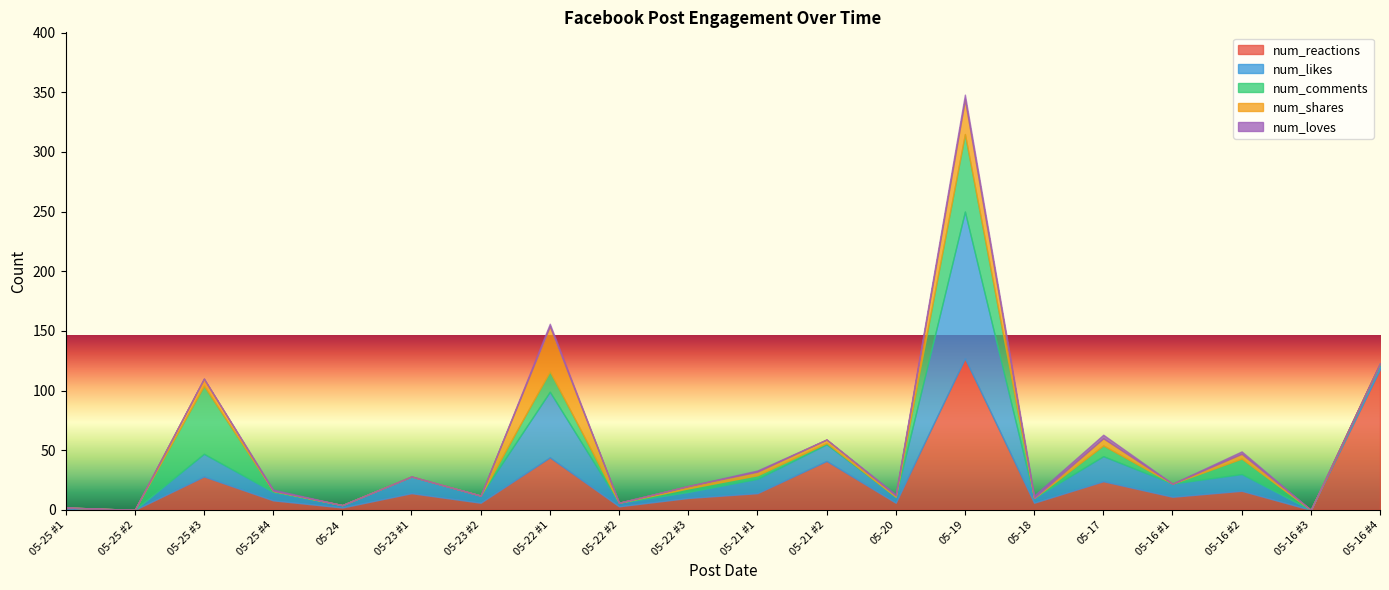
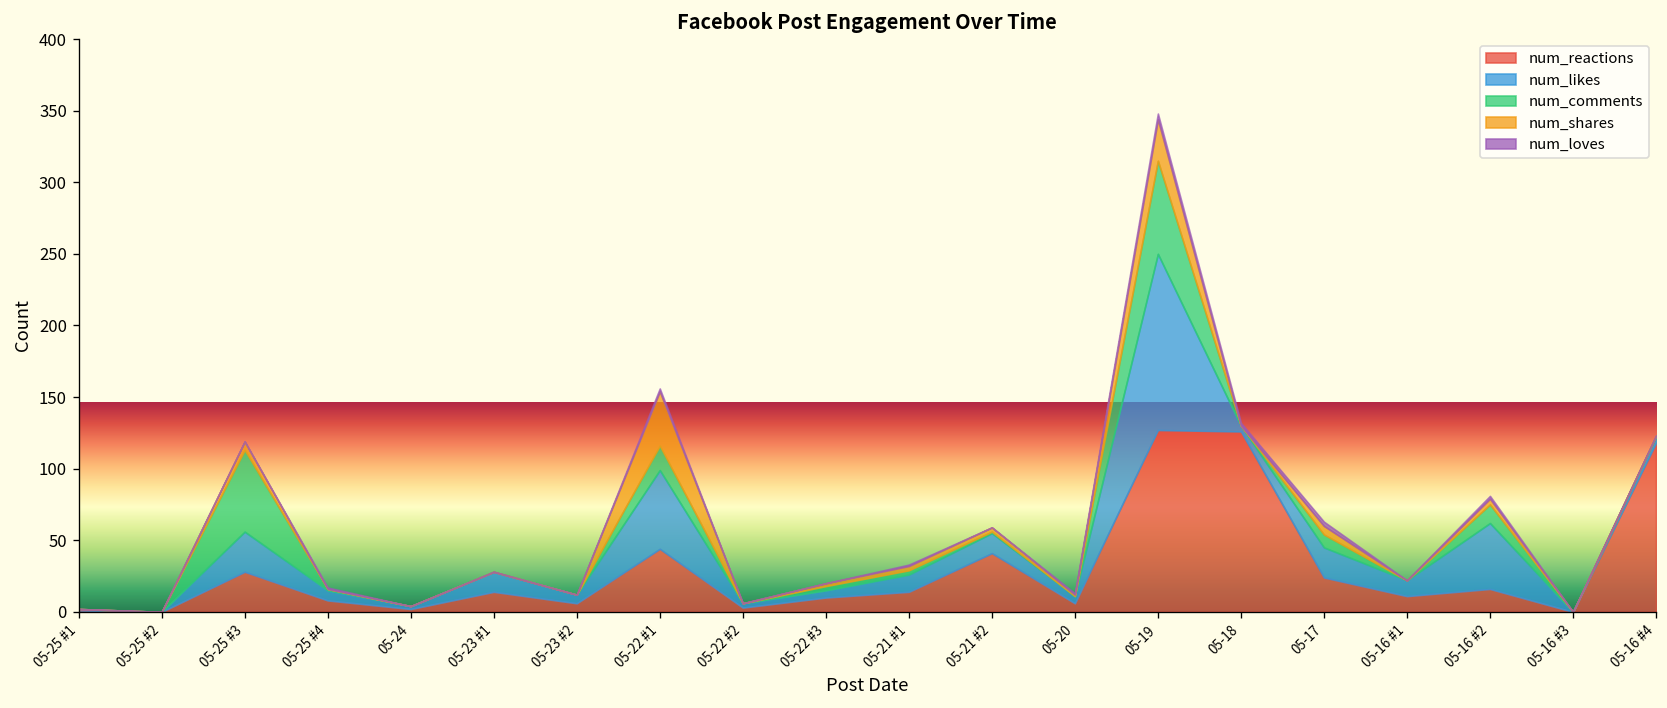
  {
    "num_reactions": {
      "05-25 #3": 28,
      "05-25 #4": 8,
      "05-23 #1": 14,
      "05-23 #2": 6,
      "05-22 #1": 44,
      "05-22 #2": 3,
      "05-22 #3": 10,
      "05-21 #1": 14,
      "05-21 #2": 41,
      "05-20": 6,
      "05-19": 127,
-     "05-18": 6,
+     "05-18": 126,
      "05-17": 24,
      "05-16 #1": 11,
      "05-16 #2": 16,
      "05-16 #4": 118
    },
    "num_likes": {
-     "05-25 #3": 19,
+     "05-25 #3": 28,
      "05-22 #1": 55,
      "05-22 #3": 5,
      "05-21 #1": 12,
      "05-19": 123,
      "05-17": 21,
-     "05-16 #2": 14
+     "05-16 #2": 46
    },
    "num_comments": {
      "05-25 #3": 57,
      "05-22 #1": 17,
      "05-21 #1": 3,
      "05-19": 65,
      "05-17": 9,
      "05-16 #2": 13
    },
    "num_shares": {
      "05-19": 29,
      "05-17": 6
    },
    "num_loves": {
      "05-19": 4,
      "05-17": 3
    }
  }
